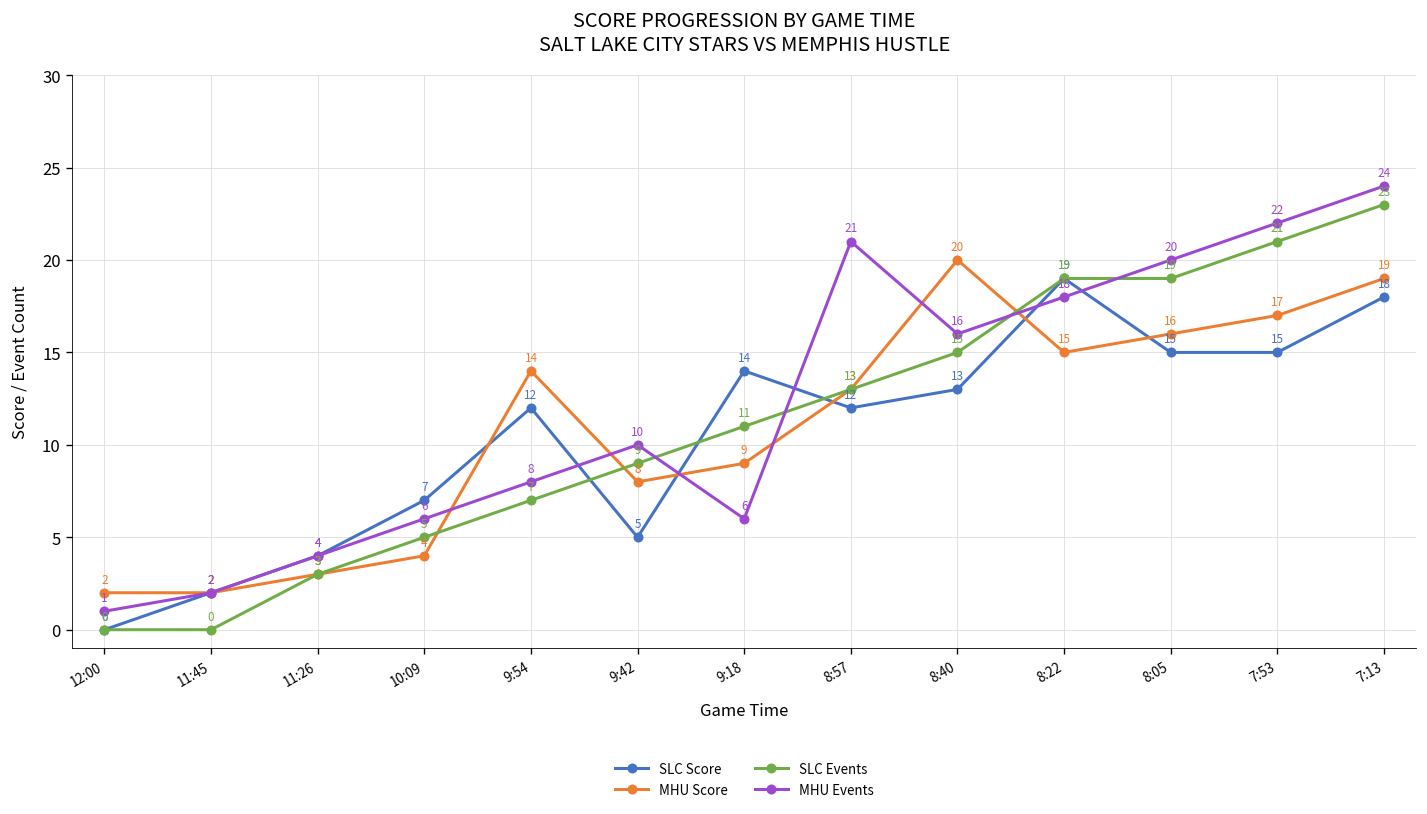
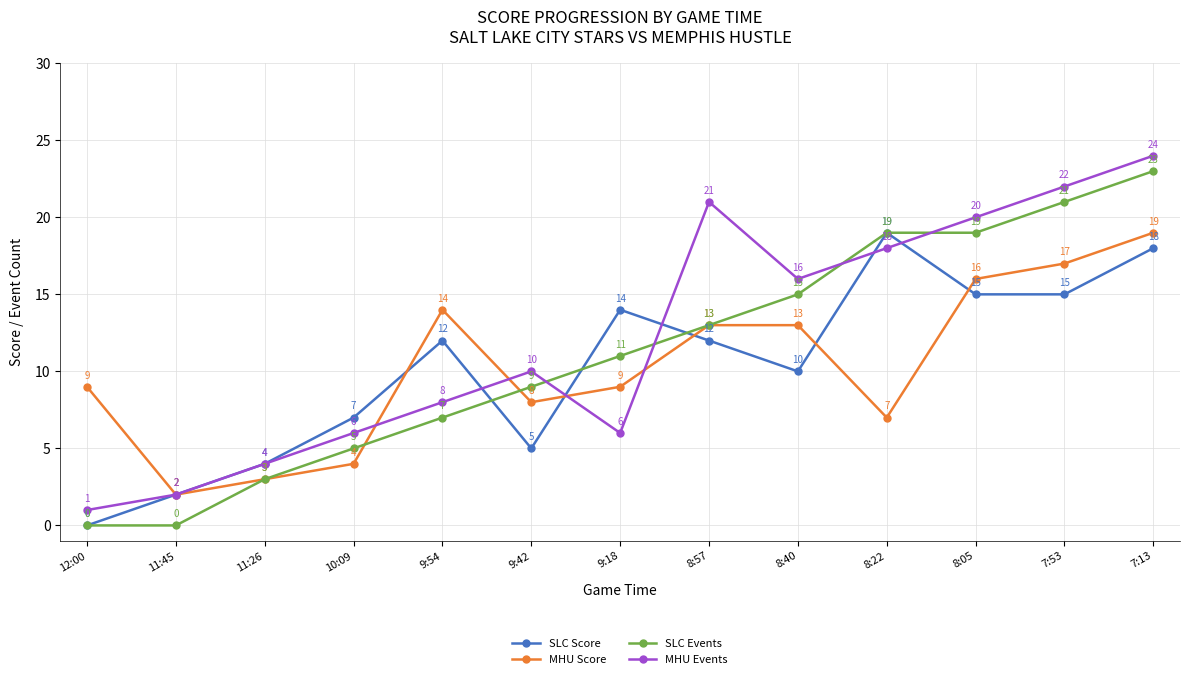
  {
    "SLC Score": {
      "10:09": 7,
      "9:54": 12,
      "9:42": 5,
      "9:18": 14,
-     "8:40": 13,
+     "8:40": 10,
      "7:53": 15
    },
    "MHU Score": {
-     "12:00": 2,
+     "12:00": 9,
      "9:54": 14,
      "9:18": 9,
-     "8:40": 20,
-     "8:22": 15,
+     "8:40": 13,
+     "8:22": 7,
      "8:05": 16,
      "7:53": 17,
      "7:13": 19
    },
    "SLC Events": {
      "11:45": 0,
      "9:18": 11
    },
    "MHU Events": {
      "12:00": 1,
      "9:54": 8,
      "9:42": 10,
      "9:18": 6,
      "8:57": 21,
      "8:40": 16,
      "8:05": 20,
      "7:53": 22,
      "7:13": 24
    }
  }
